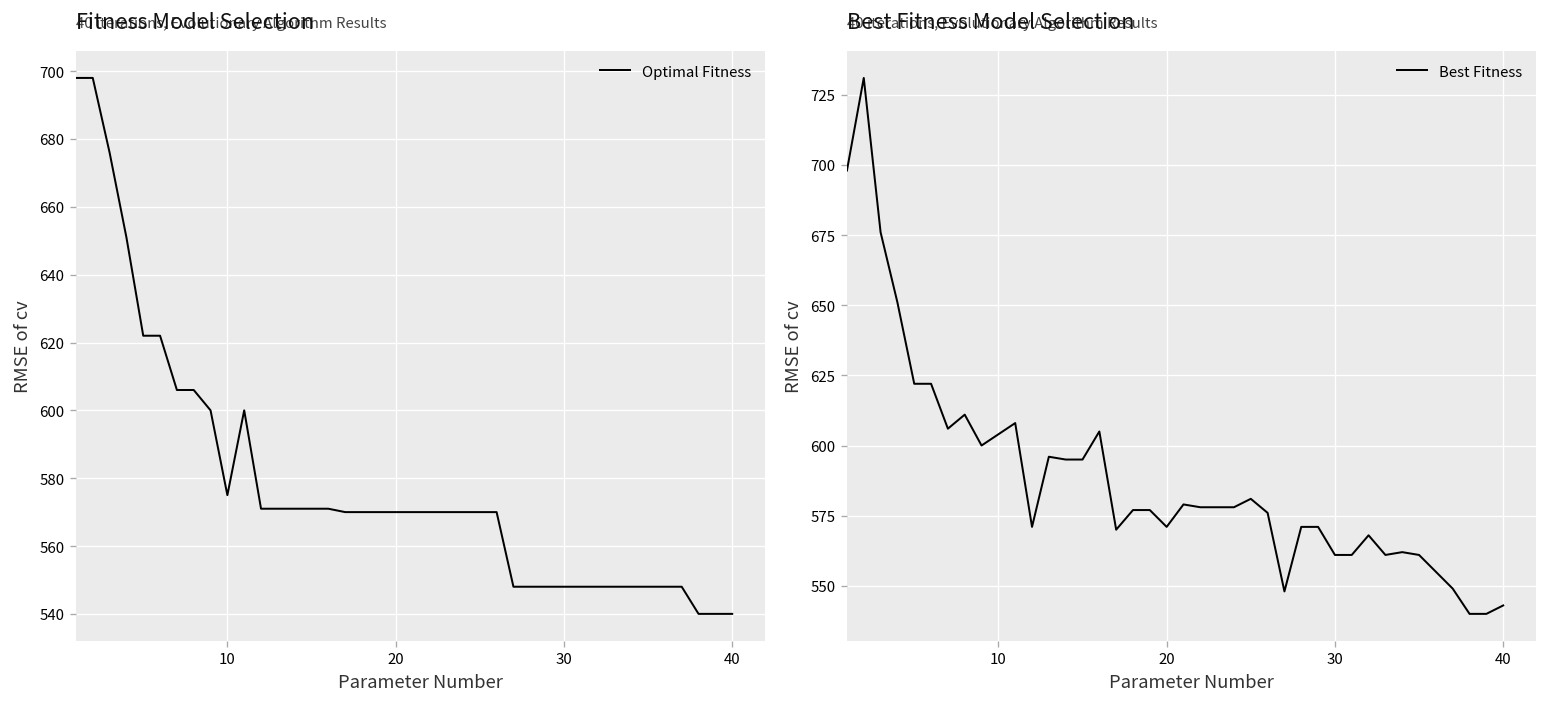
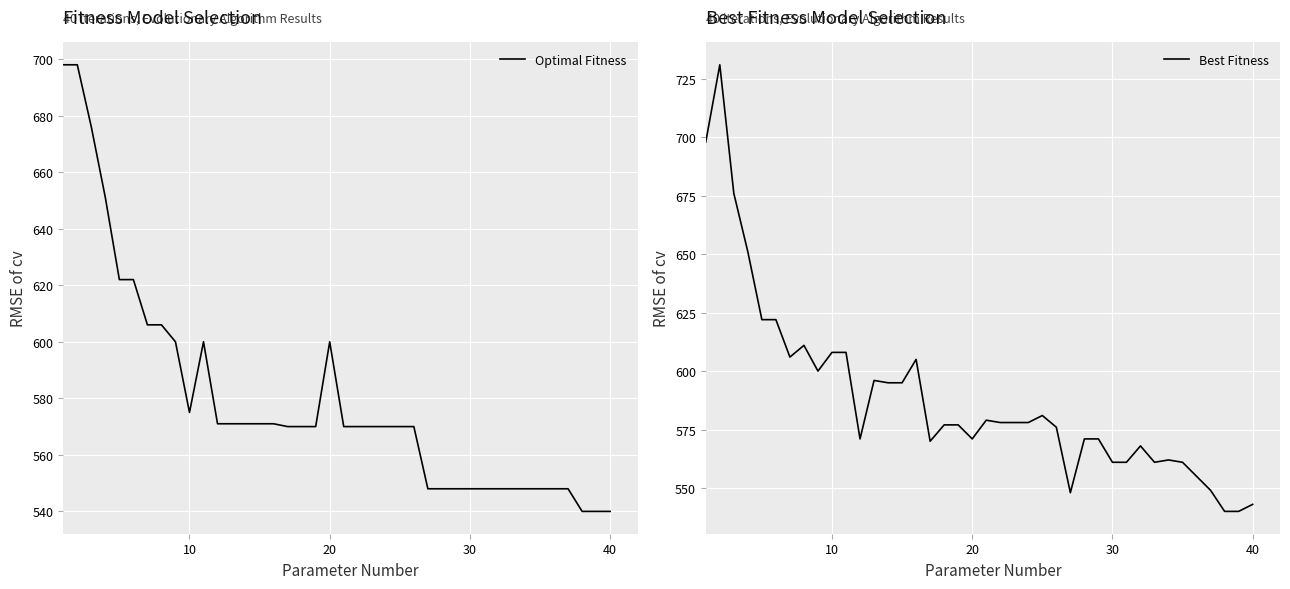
  {
    "Fitness Model Selection": {
      "10": 575,
-     "20": 570,
+     "20": 600,
      "30": 548,
      "40": 540
    },
    "Best Fitness Model Selection": {
-     "10": 604,
+     "10": 608,
      "20": 571,
      "30": 561,
      "40": 543
    }
  }
